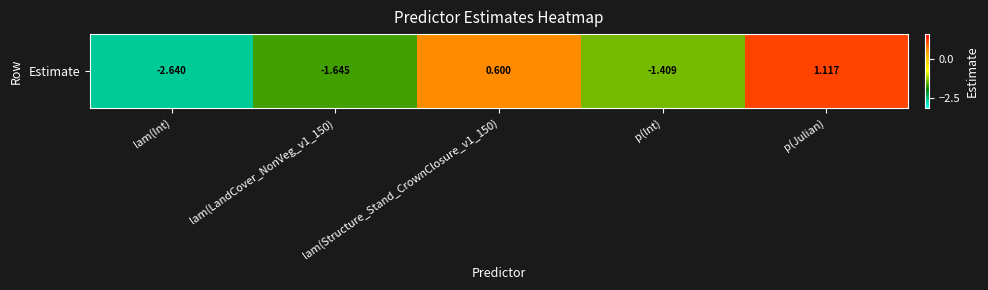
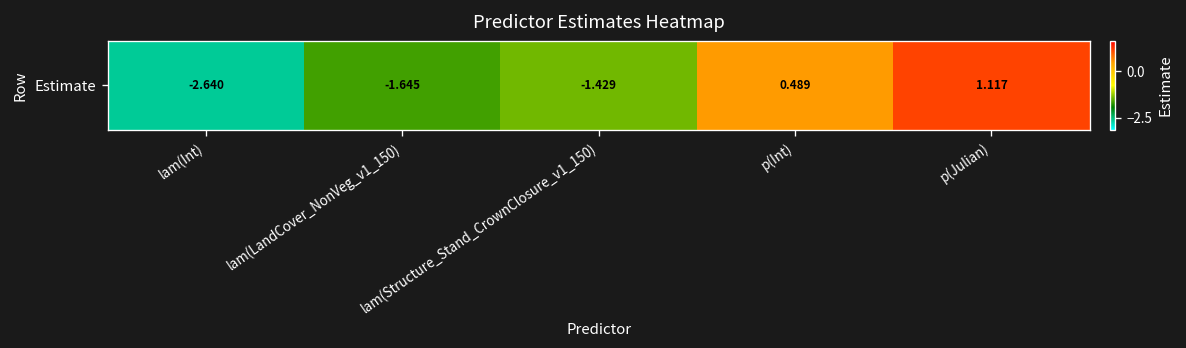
  {
    "Estimate": {
      "lam(Int)": -2.640,
      "lam(LandCover_NonVeg_v1_150)": -1.645,
-     "lam(Structure_Stand_CrownClosure_v1_150)": 0.600,
-     "p(Int)": -1.409,
+     "lam(Structure_Stand_CrownClosure_v1_150)": -1.429,
+     "p(Int)": 0.489,
      "p(Julian)": 1.117
    }
  }
